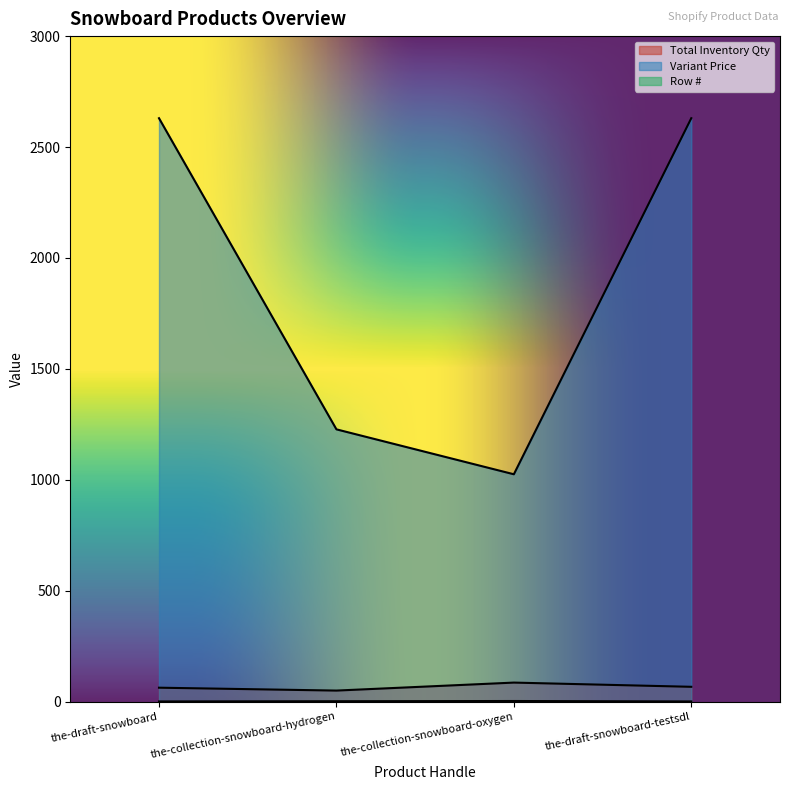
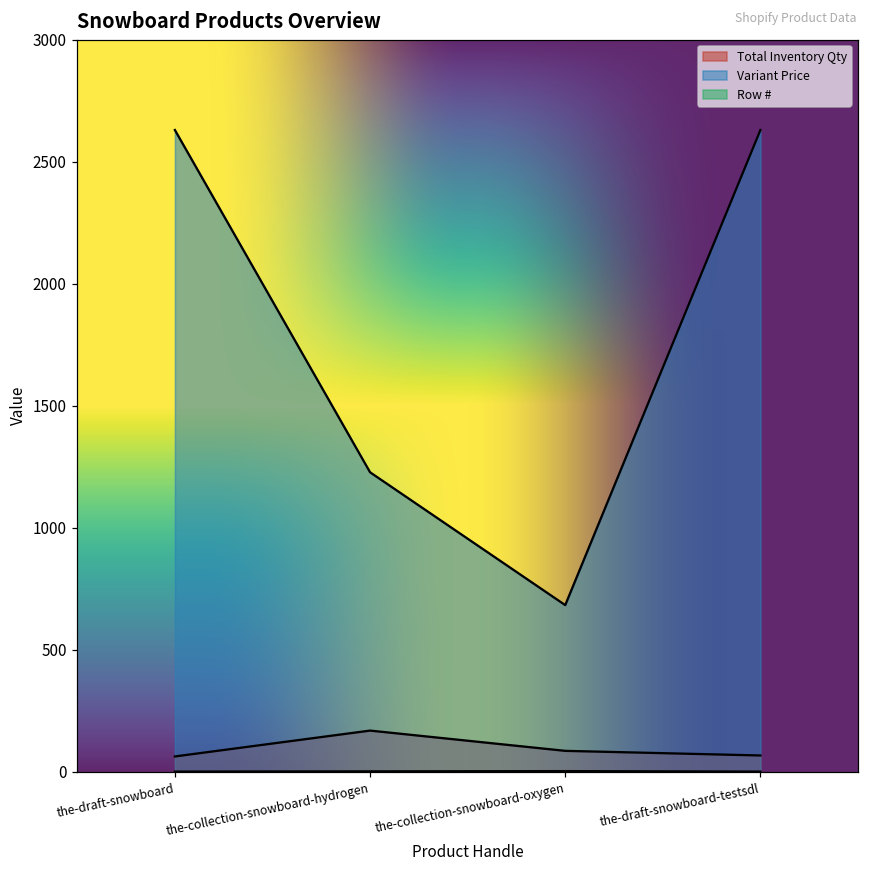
  {
    "Total Inventory Qty": {
      "the-draft-snowboard": 60,
-     "the-collection-snowboard-hydrogen": 50,
+     "the-collection-snowboard-hydrogen": 170,
      "the-collection-snowboard-oxygen": 90,
      "the-draft-snowboard-testsdl": 70
    },
    "Variant Price": {
      "the-draft-snowboard": 2630,
      "the-collection-snowboard-hydrogen": 1230,
-     "the-collection-snowboard-oxygen": 1030,
+     "the-collection-snowboard-oxygen": 680,
      "the-draft-snowboard-testsdl": 2630
    },
    "Row #": {
      "the-draft-snowboard": 0,
      "the-collection-snowboard-hydrogen": 0,
      "the-collection-snowboard-oxygen": 0,
      "the-draft-snowboard-testsdl": 0
    }
  }
